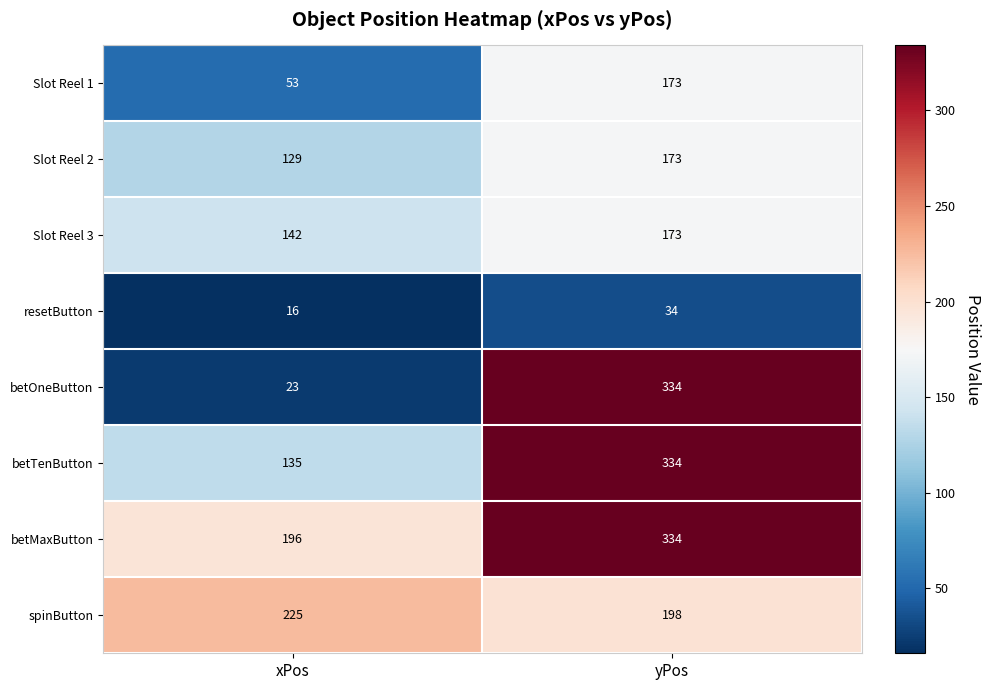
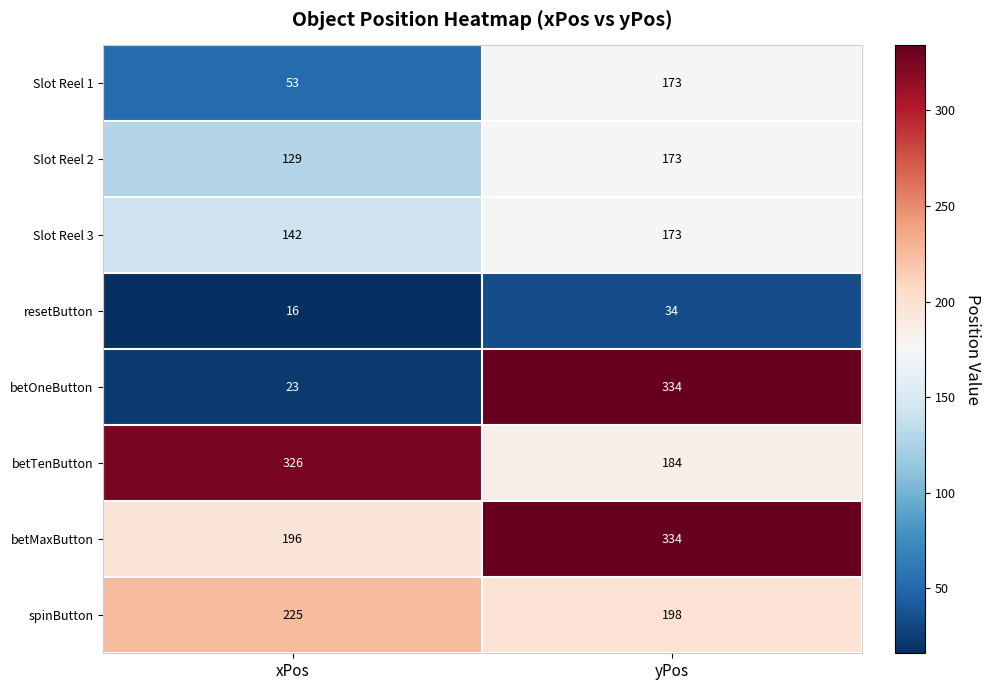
  {
    "Slot Reel 1": {
      "xPos": 53,
      "yPos": 173
    },
    "Slot Reel 2": {
      "xPos": 129,
      "yPos": 173
    },
    "Slot Reel 3": {
      "xPos": 142,
      "yPos": 173
    },
    "resetButton": {
      "xPos": 16,
      "yPos": 34
    },
    "betOneButton": {
      "xPos": 23,
      "yPos": 334
    },
    "betTenButton": {
-     "xPos": 135,
-     "yPos": 334
+     "xPos": 326,
+     "yPos": 184
    },
    "betMaxButton": {
      "xPos": 196,
      "yPos": 334
    },
    "spinButton": {
      "xPos": 225,
      "yPos": 198
    }
  }
